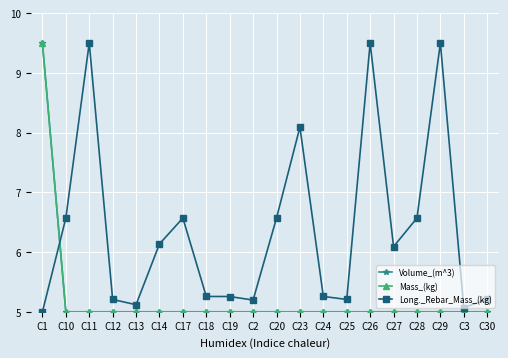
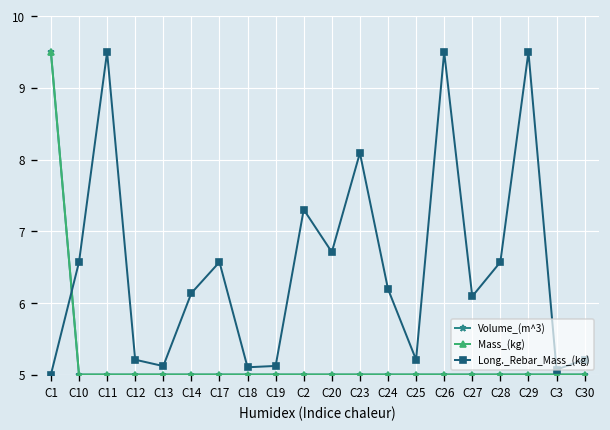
  {
    "Mass_(kg)": {
      "C1": 9.5,
      "C10": 5.0,
      "C11": 5.0,
      "C12": 5.0,
      "C13": 5.0,
      "C14": 5.0,
      "C17": 5.0,
      "C18": 5.0,
      "C19": 5.0,
      "C2": 5.0,
      "C20": 5.0,
      "C23": 5.0,
      "C24": 5.0,
      "C25": 5.0,
      "C26": 5.0,
      "C27": 5.0,
      "C28": 5.0,
      "C29": 5.0,
      "C3": 5.0,
      "C30": 5.0
    },
    "Long._Rebar_Mass_(kg)": {
      "C1": 5.0,
      "C10": 6.6,
      "C11": 9.5,
      "C12": 5.2,
      "C13": 5.1,
      "C14": 6.1,
      "C17": 6.6,
-     "C18": 5.3,
-     "C19": 5.3,
-     "C2": 5.2,
-     "C20": 6.6,
+     "C18": 5.1,
+     "C19": 5.1,
+     "C2": 7.3,
+     "C20": 6.7,
      "C23": 8.1,
-     "C24": 5.3,
+     "C24": 6.2,
      "C25": 5.2,
      "C26": 9.5,
      "C27": 6.1,
      "C28": 6.6,
      "C29": 9.5
    }
  }
